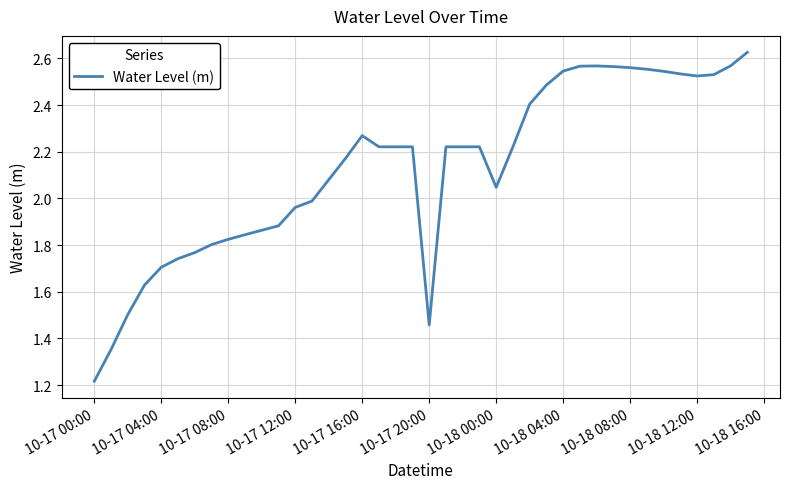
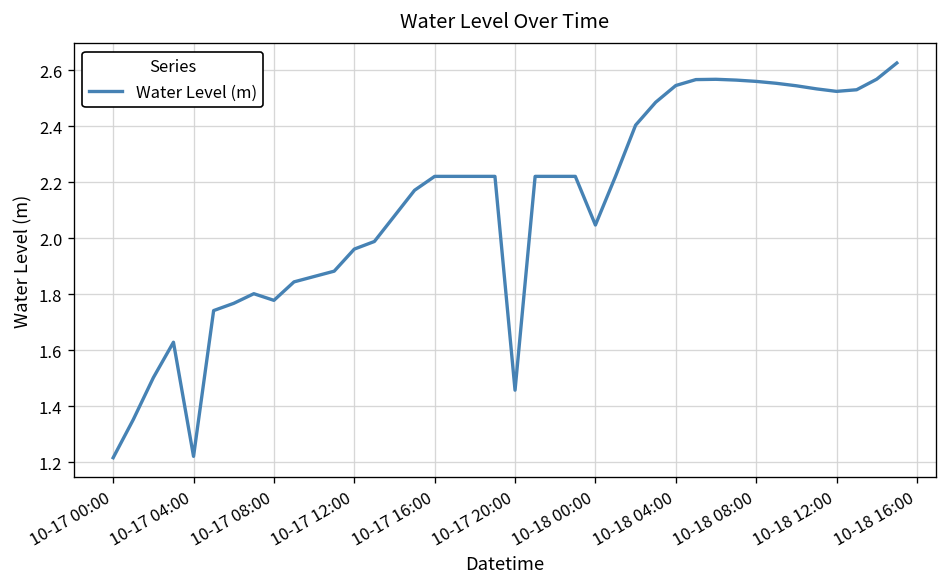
  {
    "10-17 00:00": 1.22,
-   "10-17 04:00": 1.70,
-   "10-17 08:00": 1.82,
+   "10-17 04:00": 1.22,
+   "10-17 08:00": 1.78,
    "10-17 12:00": 1.96,
-   "10-17 16:00": 2.27,
+   "10-17 16:00": 2.22,
    "10-17 20:00": 1.46,
    "10-18 00:00": 2.05,
    "10-18 04:00": 2.55,
    "10-18 08:00": 2.56,
    "10-18 12:00": 2.52
  }
